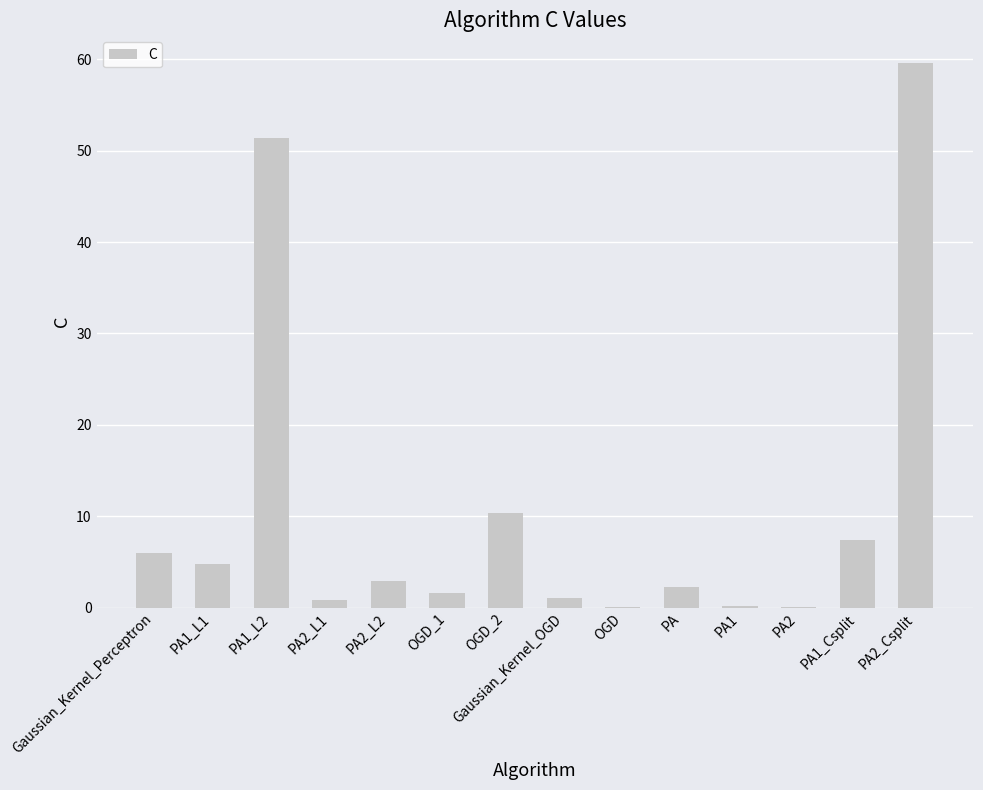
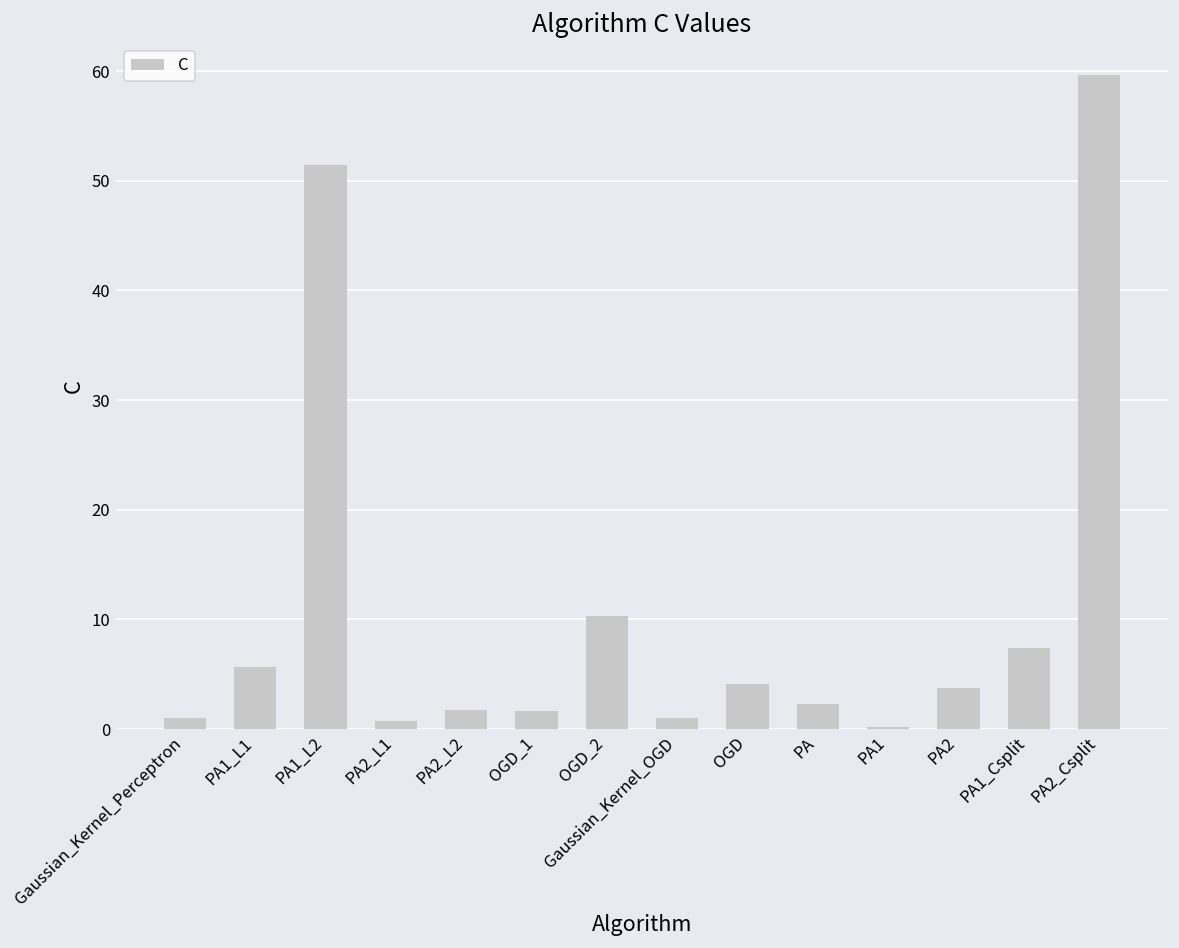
  {
-   "Gaussian_Kernel_Perceptron": 6,
-   "PA1_L1": 5,
+   "Gaussian_Kernel_Perceptron": 1,
+   "PA1_L1": 6,
    "PA1_L2": 51,
    "PA2_L1": 1,
-   "PA2_L2": 3,
+   "PA2_L2": 2,
    "OGD_1": 2,
    "OGD_2": 10,
    "Gaussian_Kernel_OGD": 1,
-   "OGD": 0,
+   "OGD": 4,
    "PA": 2,
-   "PA2": 0,
+   "PA2": 4,
    "PA1_Csplit": 7,
    "PA2_Csplit": 60
  }
